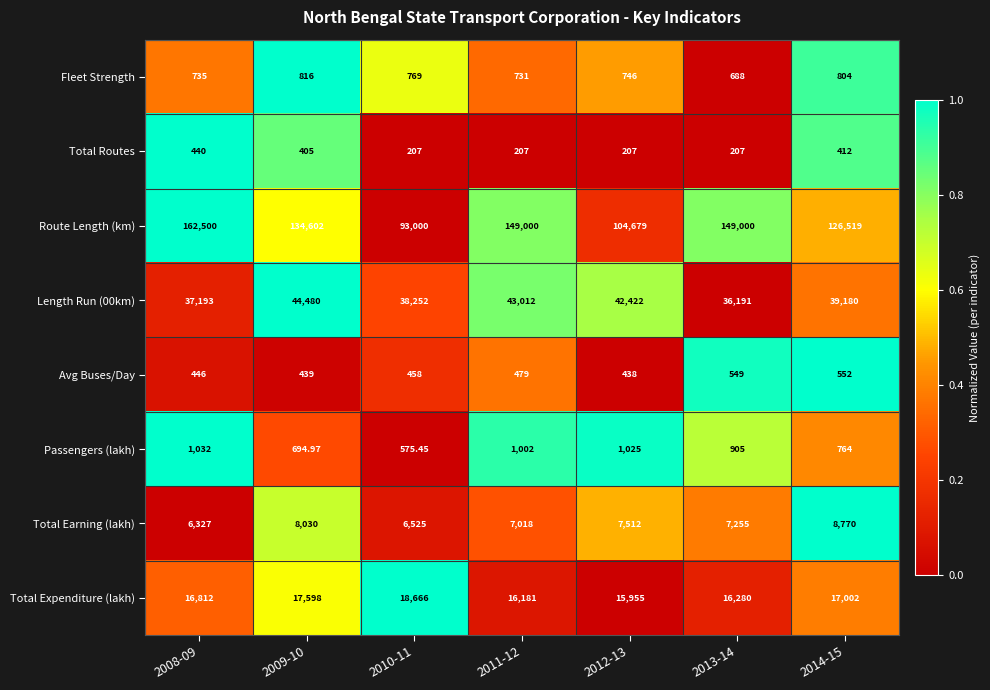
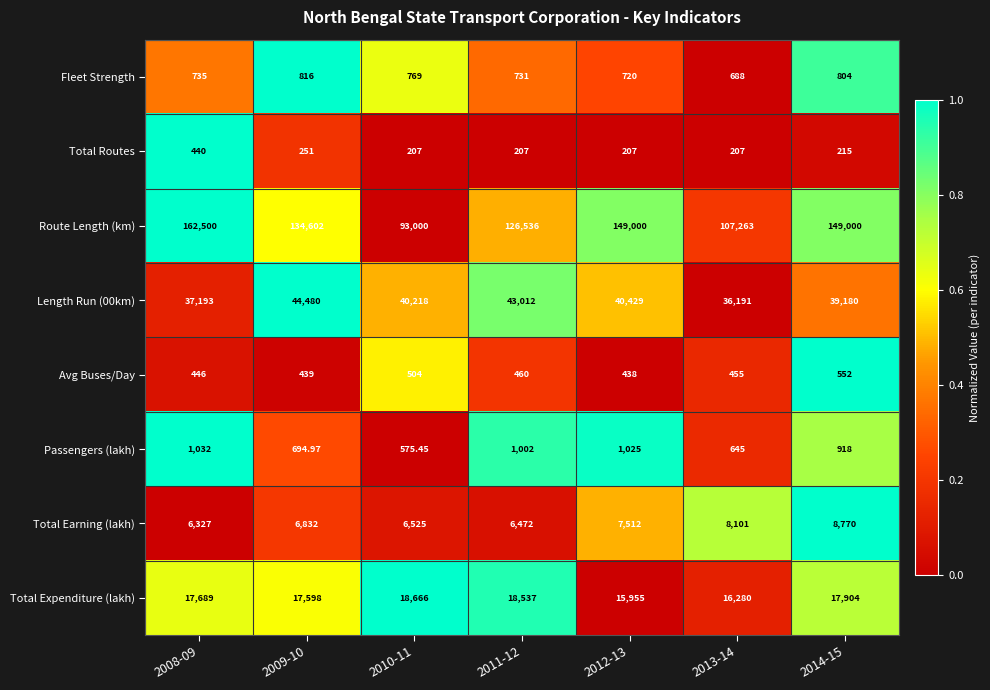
  {
    "Fleet Strength": {
      "2008-09": "735",
      "2009-10": "816",
      "2010-11": "769",
      "2011-12": "731",
-     "2012-13": "746",
+     "2012-13": "720",
      "2013-14": "688",
      "2014-15": "804"
    },
    "Total Routes": {
      "2008-09": "440",
-     "2009-10": "405",
+     "2009-10": "251",
      "2010-11": "207",
      "2011-12": "207",
      "2012-13": "207",
      "2013-14": "207",
-     "2014-15": "412"
+     "2014-15": "215"
    },
    "Route Length (km)": {
      "2008-09": "162,500",
      "2009-10": "134,602",
      "2010-11": "93,000",
-     "2011-12": "149,000",
-     "2012-13": "104,679",
-     "2013-14": "149,000",
-     "2014-15": "126,519"
+     "2011-12": "126,536",
+     "2012-13": "149,000",
+     "2013-14": "107,263",
+     "2014-15": "149,000"
    },
    "Length Run (00km)": {
      "2008-09": "37,193",
      "2009-10": "44,480",
-     "2010-11": "38,252",
+     "2010-11": "40,218",
      "2011-12": "43,012",
-     "2012-13": "42,422",
+     "2012-13": "40,429",
      "2013-14": "36,191",
      "2014-15": "39,180"
    },
    "Avg Buses/Day": {
      "2008-09": "446",
      "2009-10": "439",
-     "2010-11": "458",
-     "2011-12": "479",
+     "2010-11": "504",
+     "2011-12": "460",
      "2012-13": "438",
-     "2013-14": "549",
+     "2013-14": "455",
      "2014-15": "552"
    },
    "Passengers (lakh)": {
      "2008-09": "1,032",
      "2009-10": "694.97",
      "2010-11": "575.45",
      "2011-12": "1,002",
      "2012-13": "1,025",
-     "2013-14": "905",
-     "2014-15": "764"
+     "2013-14": "645",
+     "2014-15": "918"
    },
    "Total Earning (lakh)": {
      "2008-09": "6,327",
-     "2009-10": "8,030",
+     "2009-10": "6,832",
      "2010-11": "6,525",
-     "2011-12": "7,018",
+     "2011-12": "6,472",
      "2012-13": "7,512",
-     "2013-14": "7,255",
+     "2013-14": "8,101",
      "2014-15": "8,770"
    },
    "Total Expenditure (lakh)": {
-     "2008-09": "16,812",
+     "2008-09": "17,689",
      "2009-10": "17,598",
      "2010-11": "18,666",
-     "2011-12": "16,181",
+     "2011-12": "18,537",
      "2012-13": "15,955",
      "2013-14": "16,280",
-     "2014-15": "17,002"
+     "2014-15": "17,904"
    }
  }
